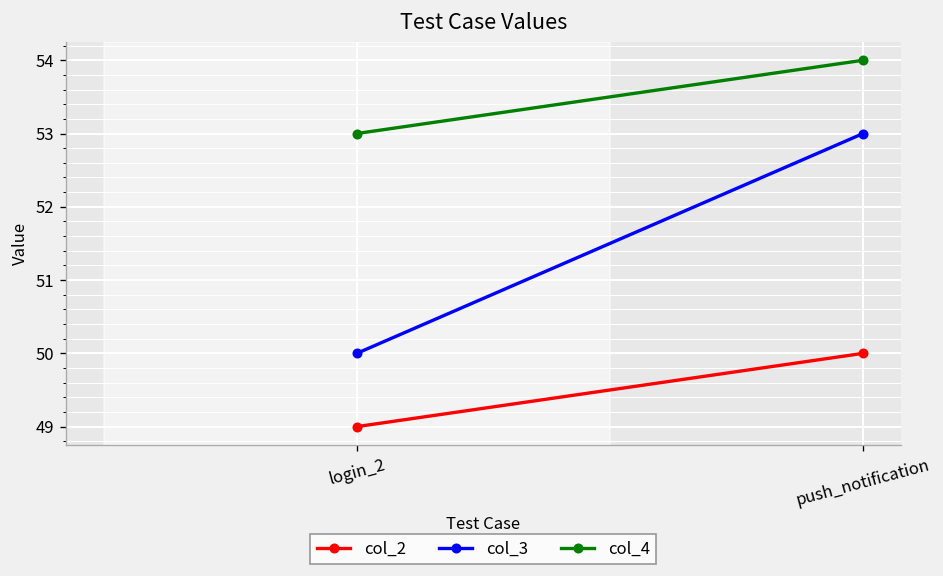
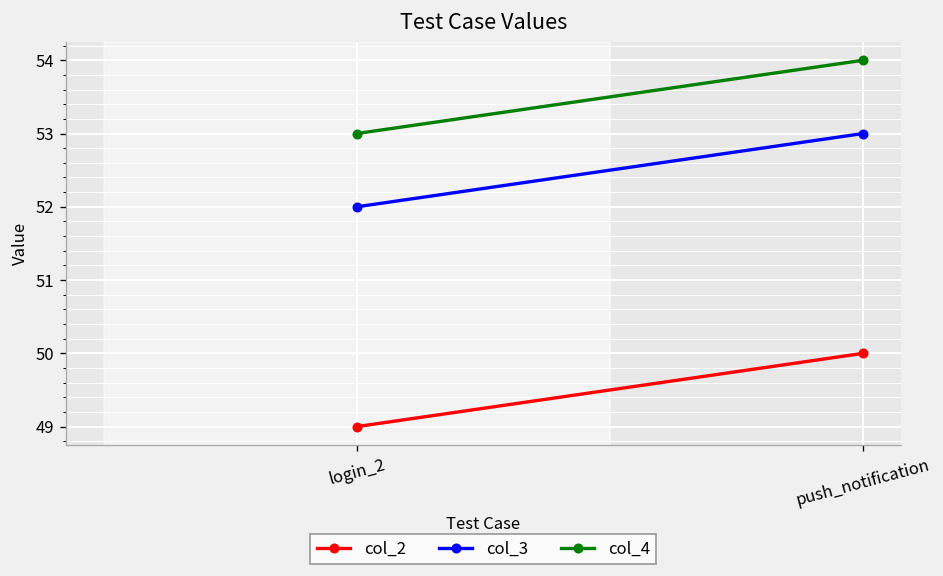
  {
    "col_2": {
      "login_2": 49,
      "push_notification": 50
    },
    "col_3": {
-     "login_2": 50,
+     "login_2": 52,
      "push_notification": 53
    },
    "col_4": {
      "login_2": 53,
      "push_notification": 54
    }
  }
